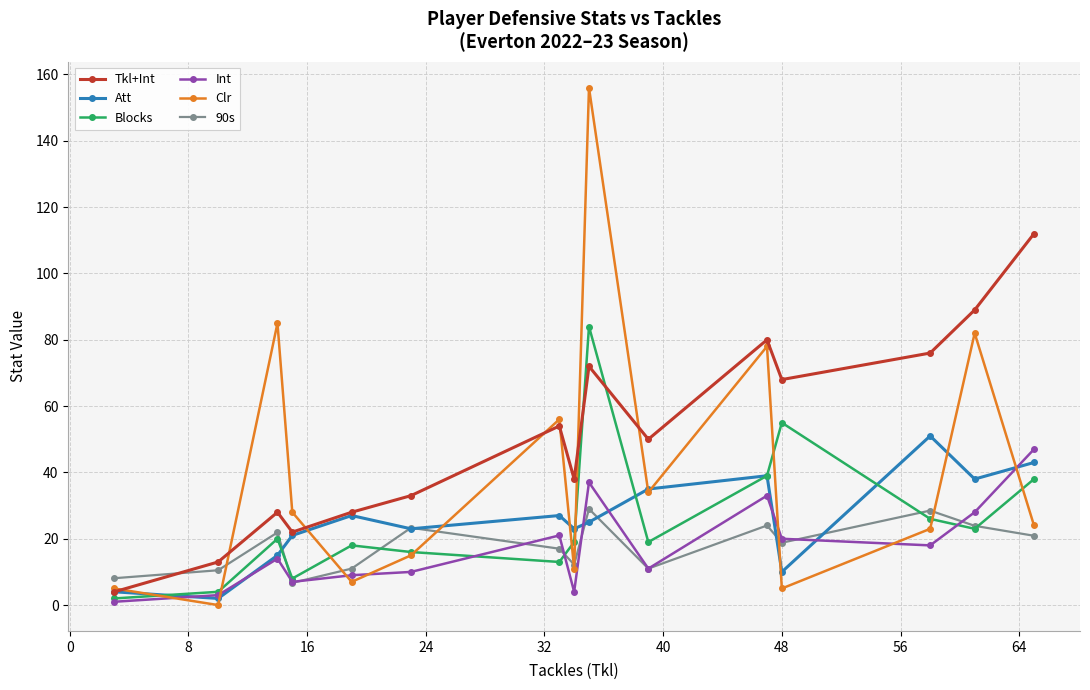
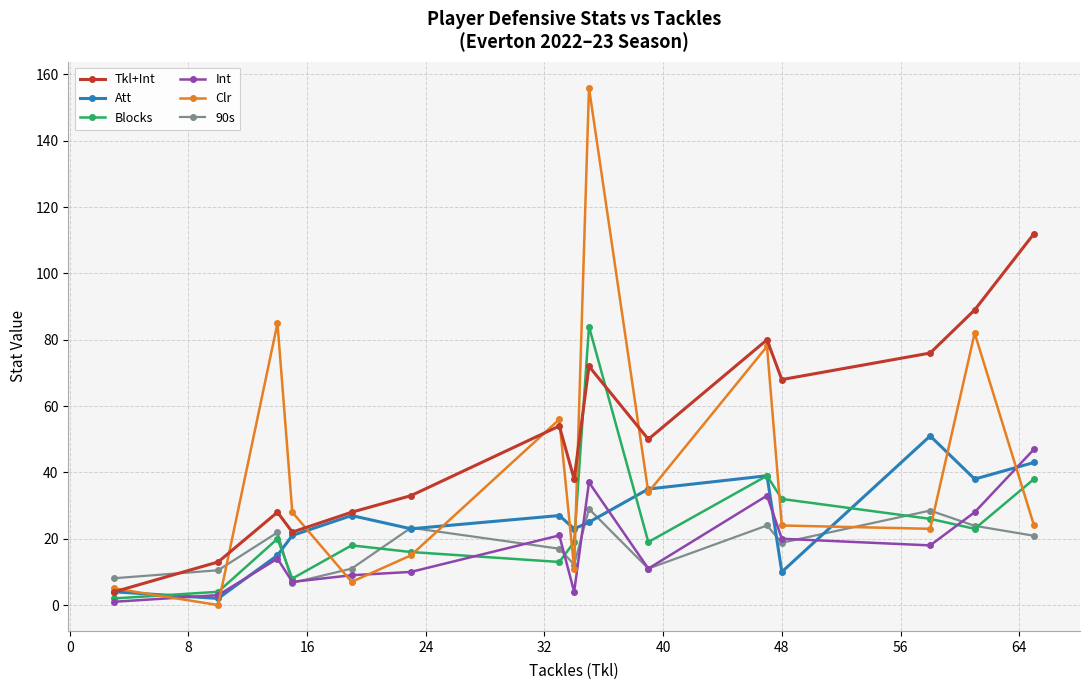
  {
    "Tkl+Int": {
      "48": 68
    },
    "Att": {
      "48": 10
    },
    "Blocks": {
-     "48": 55
+     "48": 32
    },
    "Int": {
      "48": 20
    },
    "Clr": {
-     "48": 5
+     "48": 24
    },
    "90s": {
      "48": 19
    }
  }
